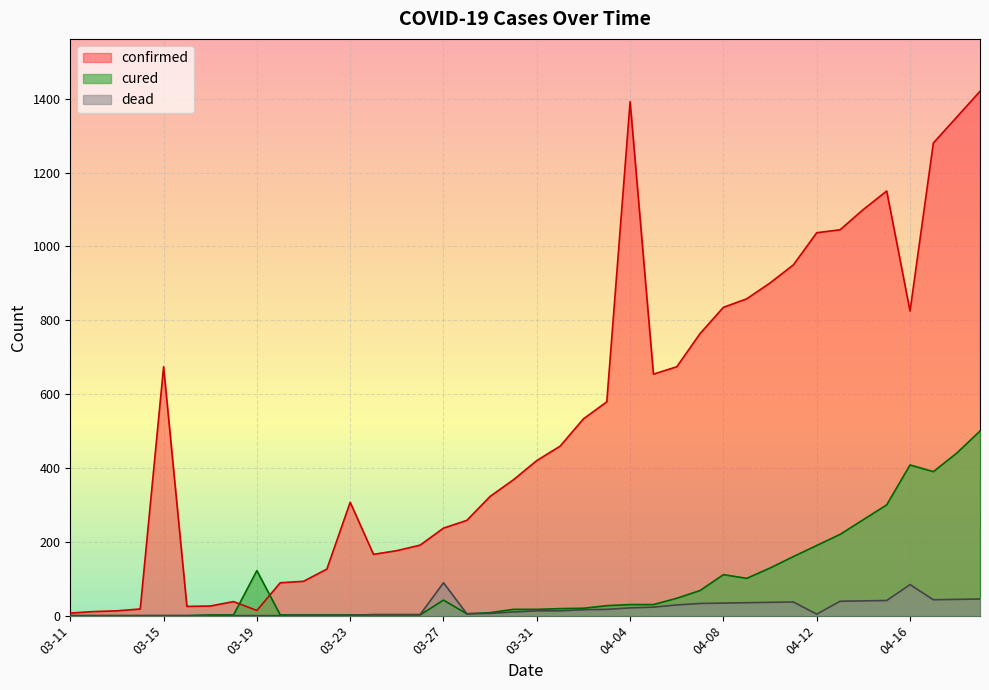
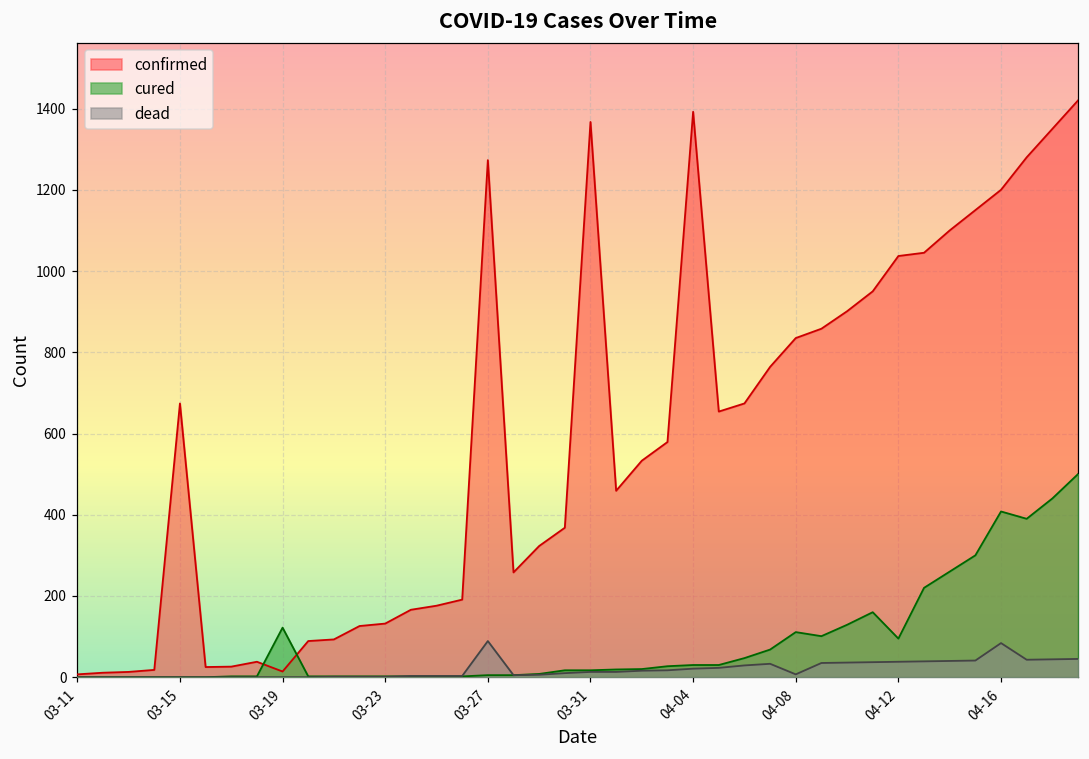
  {
    "confirmed": {
      "03-15": 670,
      "03-19": 10,
-     "03-23": 310,
-     "03-27": 240,
-     "03-31": 420,
+     "03-23": 130,
+     "03-27": 1270,
+     "03-31": 1370,
      "04-04": 1390,
      "04-08": 840,
      "04-12": 1040,
-     "04-16": 830
+     "04-16": 1200
    },
    "cured": {
      "03-19": 120,
-     "03-27": 40,
+     "03-27": 10,
      "04-04": 30,
      "04-08": 110,
-     "04-12": 190,
+     "04-12": 100,
      "04-16": 410
    },
    "dead": {
      "03-19": 0,
      "03-27": 90,
      "04-04": 20,
-     "04-08": 30,
-     "04-12": 0,
+     "04-08": 10,
+     "04-12": 40,
      "04-16": 80
    }
  }
